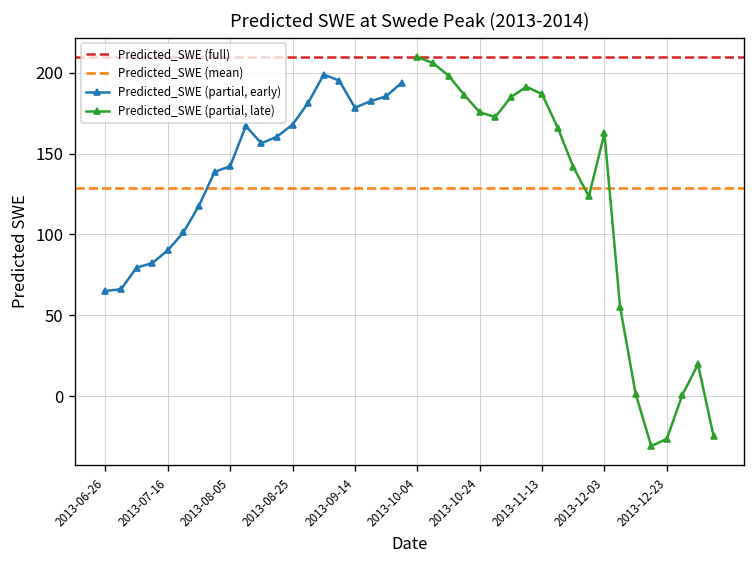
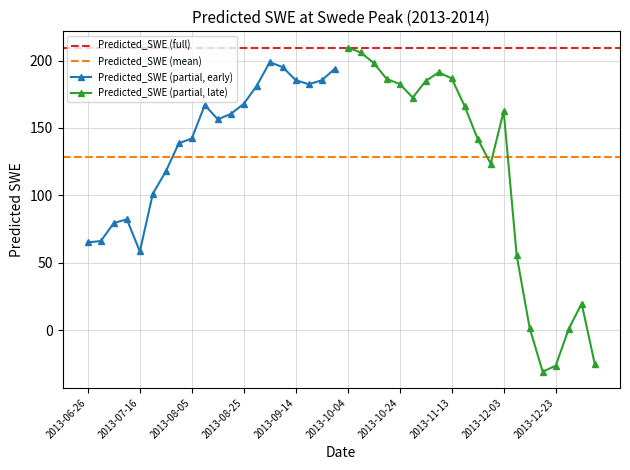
  {
    "Predicted_SWE (partial, early)": {
      "2013-06-26": 65,
-     "2013-07-16": 90,
+     "2013-07-16": 58,
      "2013-08-05": 142,
      "2013-08-25": 168,
-     "2013-09-14": 178
+     "2013-09-14": 185
    },
    "Predicted_SWE (partial, late)": {
      "2013-10-04": 210,
-     "2013-10-24": 176,
+     "2013-10-24": 183,
      "2013-11-13": 187,
      "2013-12-03": 162,
      "2013-12-23": -26
    }
  }
